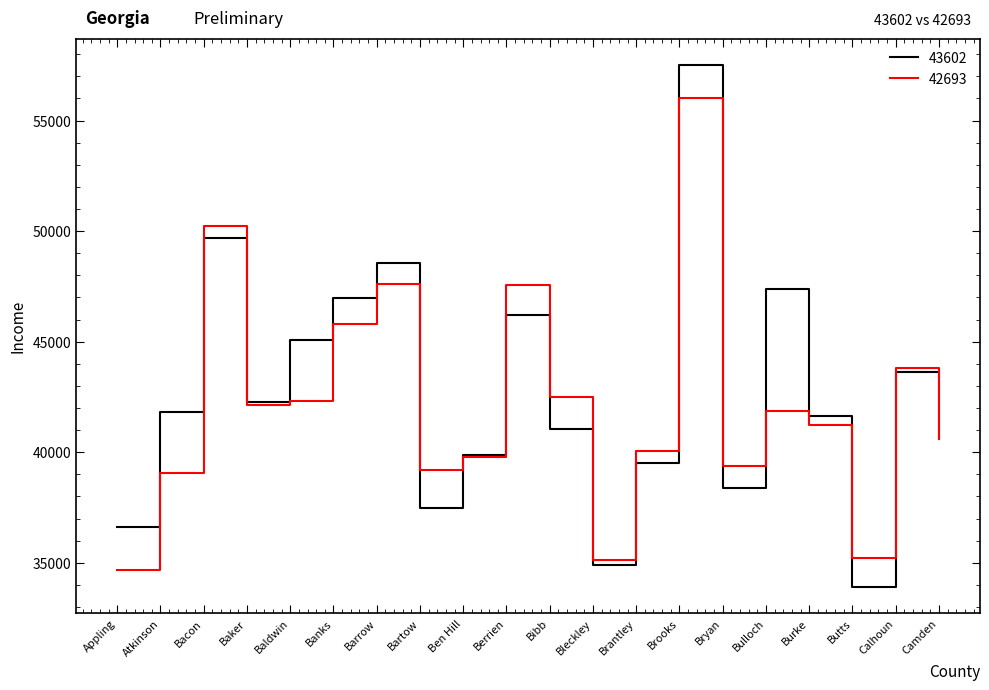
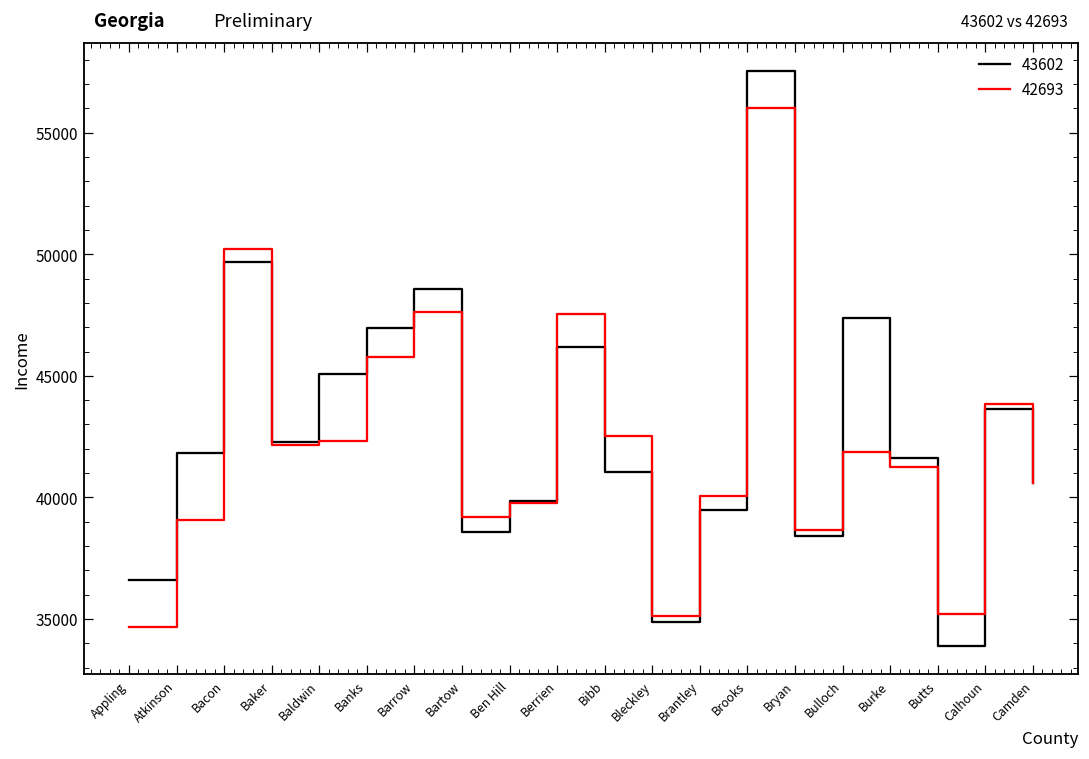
  {
    "43602": {
      "Appling": 36600,
      "Atkinson": 41800,
      "Bacon": 49700,
      "Baker": 42300,
      "Baldwin": 45100,
      "Banks": 47000,
      "Barrow": 48600,
-     "Bartow": 37500,
+     "Bartow": 38600,
      "Berrien": 46200,
      "Bibb": 41000,
      "Bleckley": 34900,
      "Brantley": 39500,
      "Brooks": 57500,
      "Bryan": 38400,
      "Bulloch": 47400,
      "Burke": 41600,
      "Butts": 33900,
      "Calhoun": 43600
    },
    "42693": {
      "Appling": 34700,
      "Atkinson": 39100,
      "Bacon": 50200,
      "Baker": 42100,
      "Baldwin": 42300,
      "Banks": 45800,
      "Barrow": 47600,
      "Bartow": 39200,
      "Berrien": 47600,
      "Bibb": 42500,
      "Bleckley": 35100,
      "Brantley": 40000,
      "Brooks": 56000,
-     "Bryan": 39400,
+     "Bryan": 38600,
      "Bulloch": 41900,
      "Burke": 41300,
      "Butts": 35200,
      "Calhoun": 43800
    }
  }
